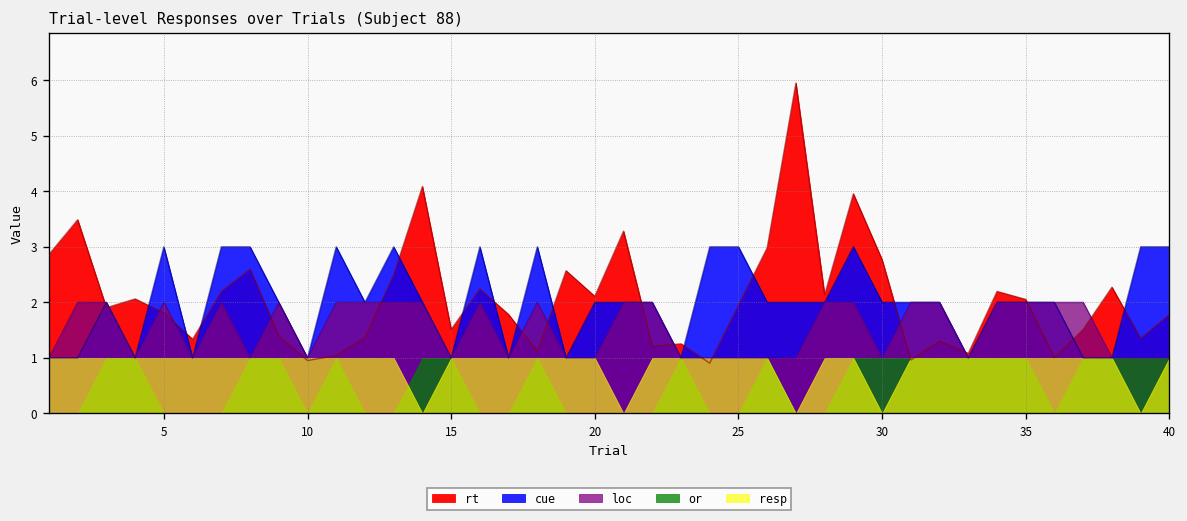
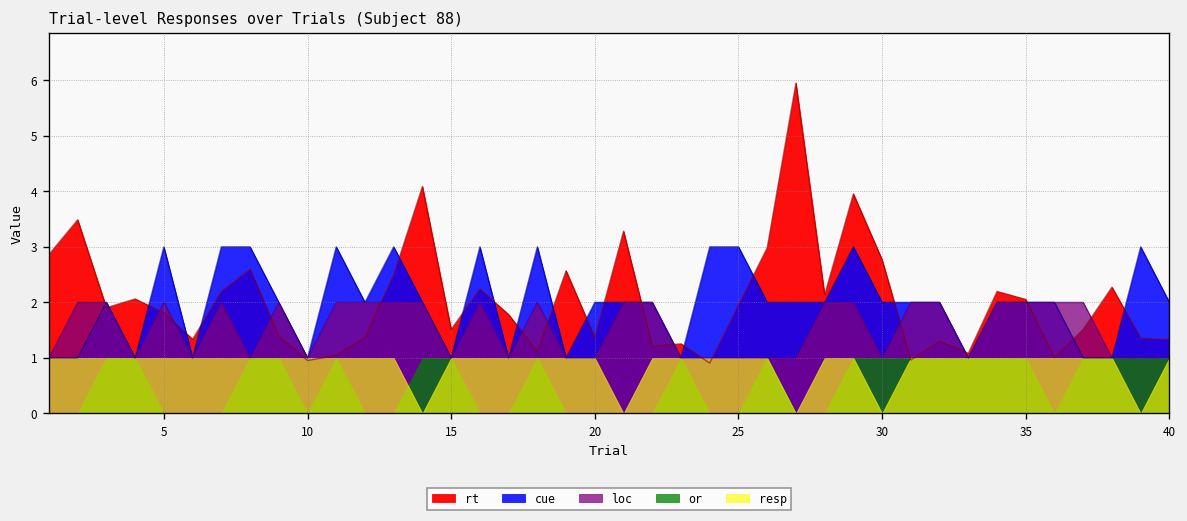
  {
    "rt": {
      "5": 1.8,
      "15": 1.5,
-     "20": 2.1,
+     "20": 1.4,
      "25": 1.9,
      "30": 2.8,
-     "40": 1.8
+     "40": 1.3
    },
    "cue": {
      "5": 3,
      "20": 2,
      "25": 3,
      "30": 2,
-     "40": 3
+     "40": 2
    },
    "loc": {
      "5": 2.0
    },
    "or": {
      "5": 0.0,
      "10": 0.0,
      "20": 0.0,
      "25": 0.0
    },
    "resp": {
      "5": 1.0,
      "30": 0.0
    }
  }
